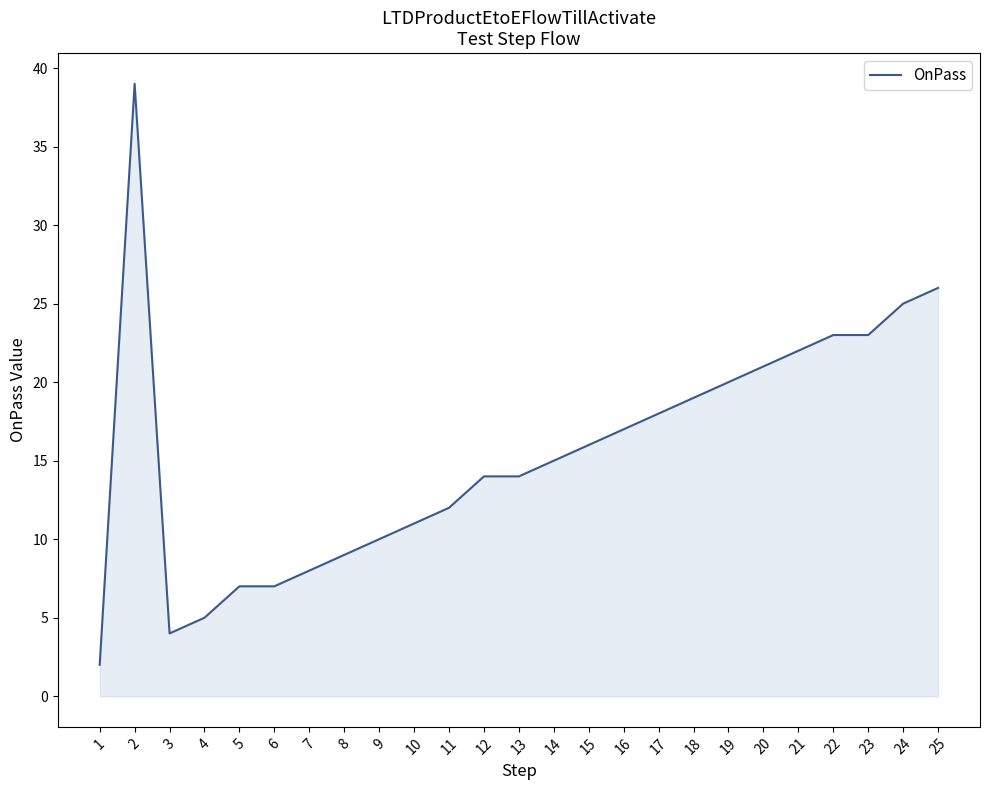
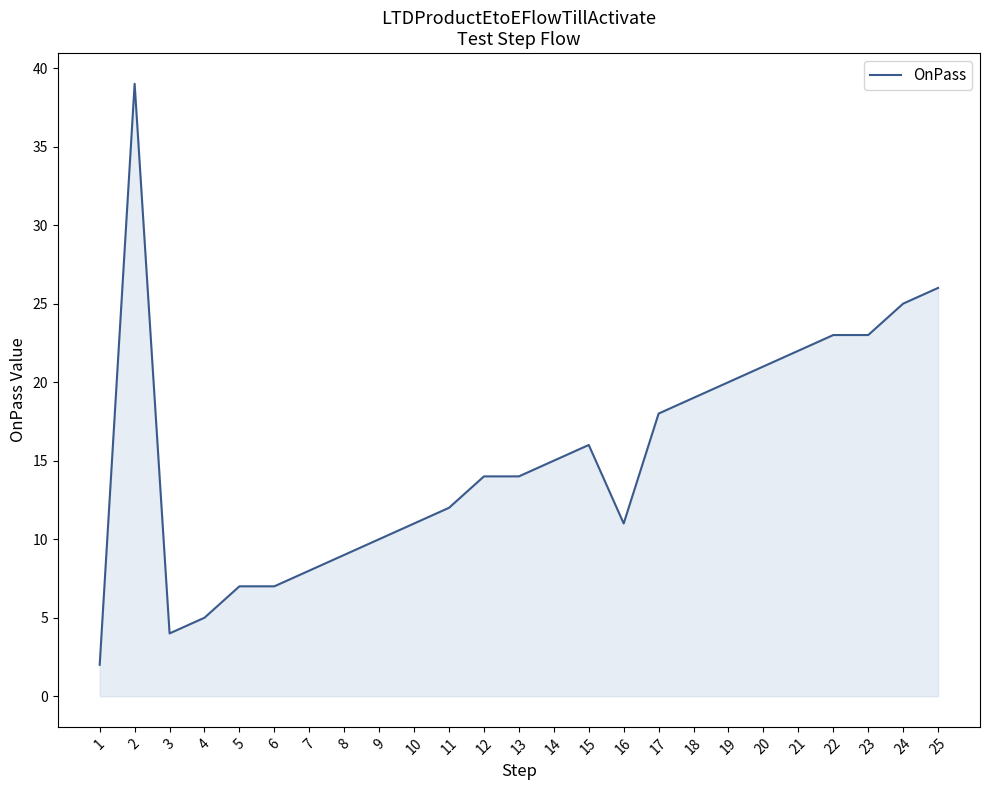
  {
    "1": 2,
    "2": 39,
    "3": 4,
    "4": 5,
    "5": 7,
    "6": 7,
    "7": 8,
    "8": 9,
    "9": 10,
    "10": 11,
    "11": 12,
    "12": 14,
    "13": 14,
    "14": 15,
    "15": 16,
-   "16": 17,
+   "16": 11,
    "17": 18,
    "18": 19,
    "19": 20,
    "20": 21,
    "21": 22,
    "22": 23,
    "23": 23,
    "24": 25,
    "25": 26
  }
